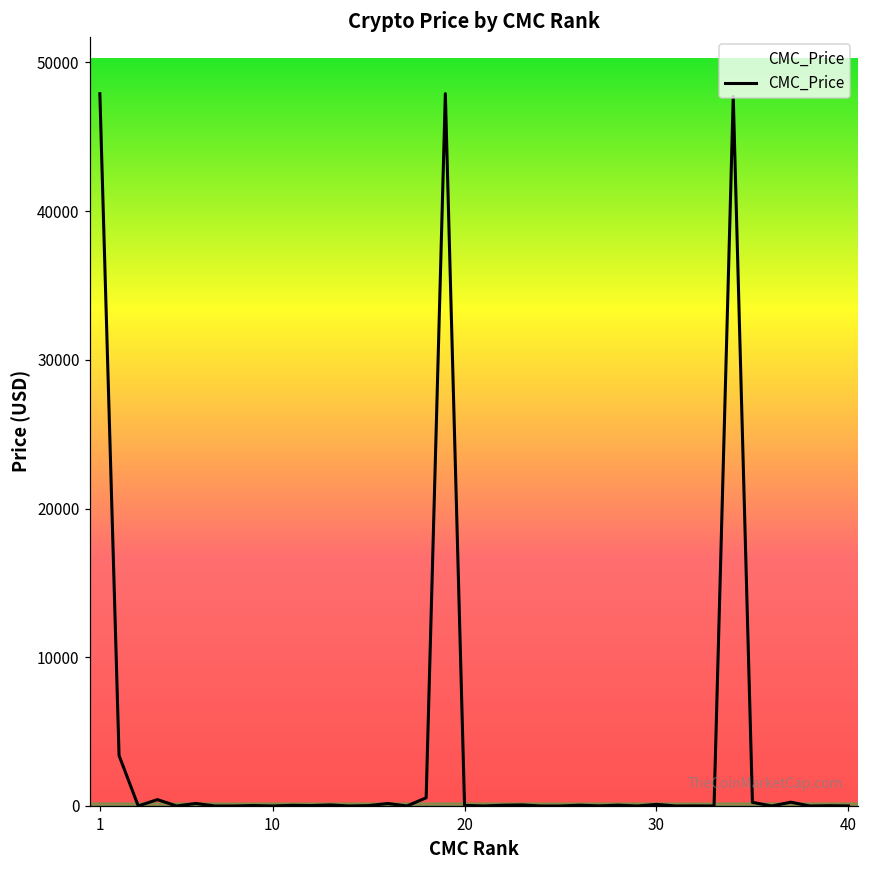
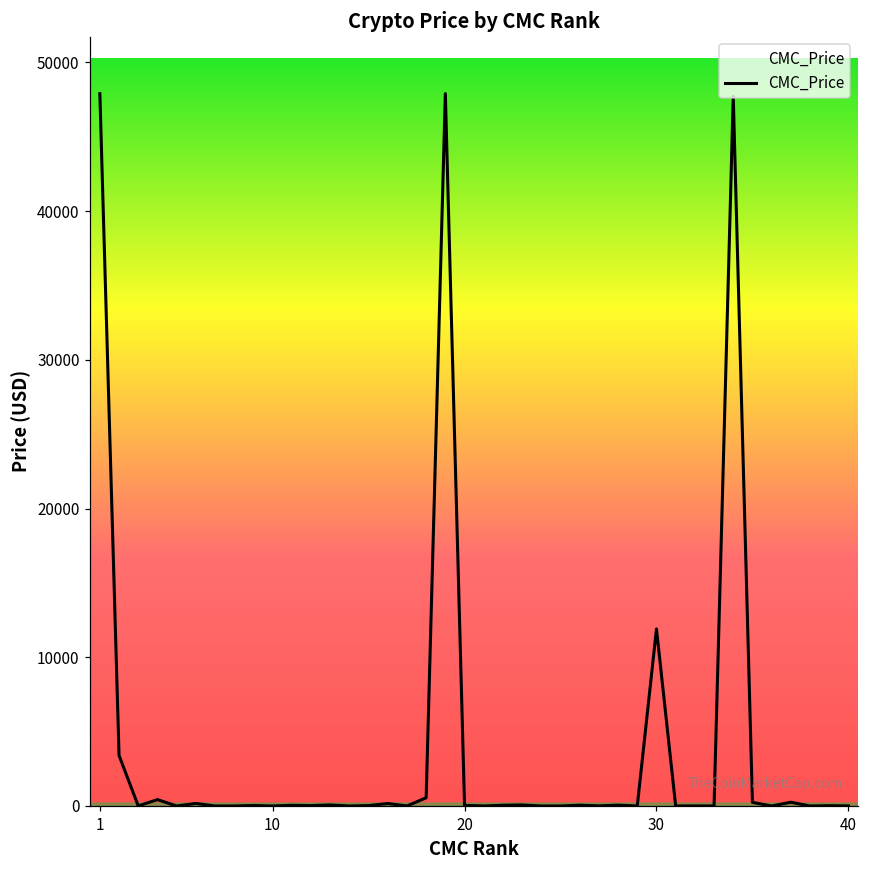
  {
    "1": 47900,
    "10": 0,
    "20": 0,
-   "30": 100,
+   "30": 11900,
    "40": 0
  }
